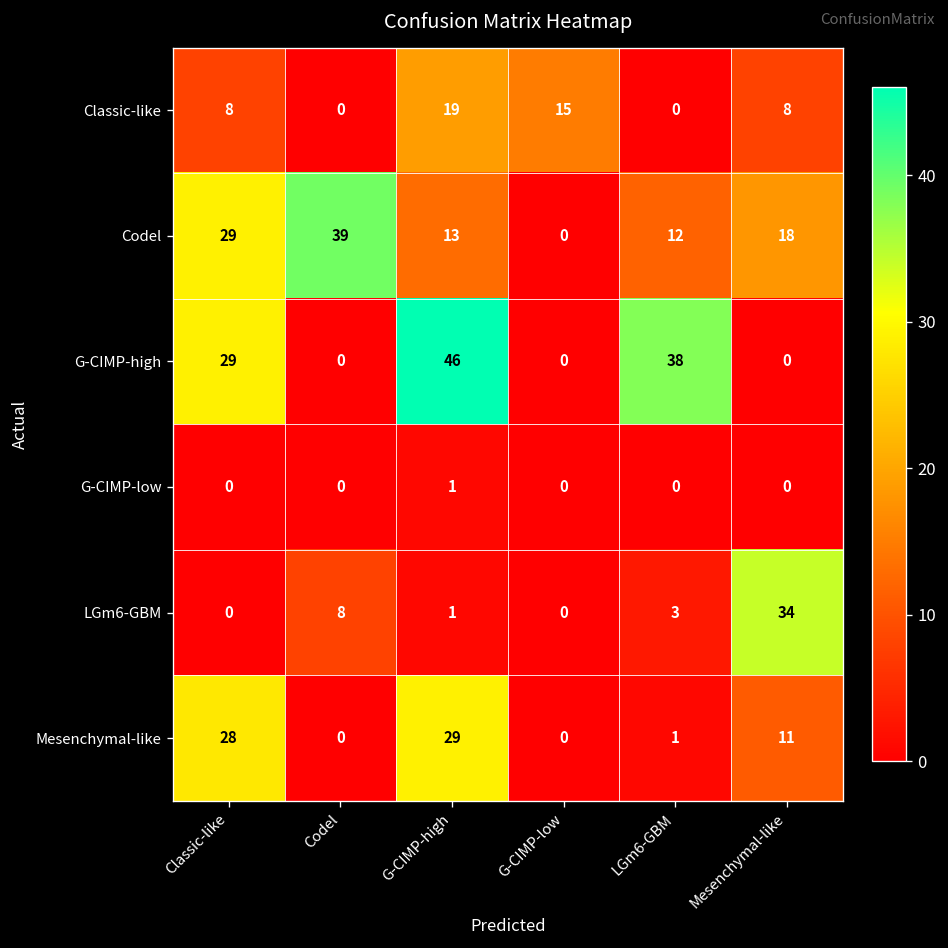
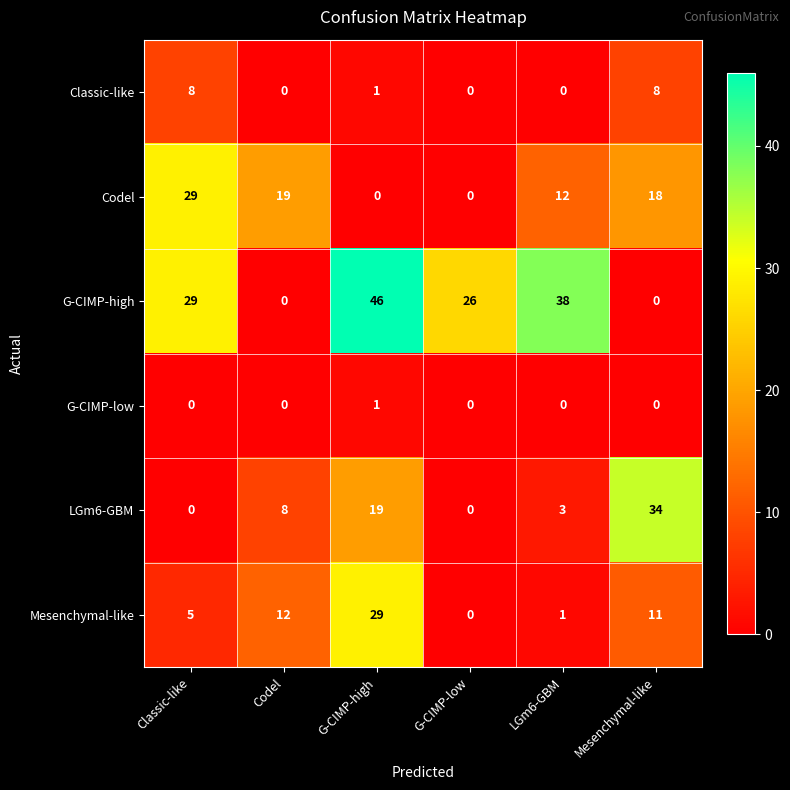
  {
    "Classic-like": {
      "Classic-like": 8,
      "Codel": 0,
-     "G-CIMP-high": 19,
-     "G-CIMP-low": 15,
+     "G-CIMP-high": 1,
+     "G-CIMP-low": 0,
      "LGm6-GBM": 0,
      "Mesenchymal-like": 8
    },
    "Codel": {
      "Classic-like": 29,
-     "Codel": 39,
-     "G-CIMP-high": 13,
+     "Codel": 19,
+     "G-CIMP-high": 0,
      "G-CIMP-low": 0,
      "LGm6-GBM": 12,
      "Mesenchymal-like": 18
    },
    "G-CIMP-high": {
      "Classic-like": 29,
      "Codel": 0,
      "G-CIMP-high": 46,
-     "G-CIMP-low": 0,
+     "G-CIMP-low": 26,
      "LGm6-GBM": 38,
      "Mesenchymal-like": 0
    },
    "G-CIMP-low": {
      "Classic-like": 0,
      "Codel": 0,
      "G-CIMP-high": 1,
      "G-CIMP-low": 0,
      "LGm6-GBM": 0,
      "Mesenchymal-like": 0
    },
    "LGm6-GBM": {
      "Classic-like": 0,
      "Codel": 8,
-     "G-CIMP-high": 1,
+     "G-CIMP-high": 19,
      "G-CIMP-low": 0,
      "LGm6-GBM": 3,
      "Mesenchymal-like": 34
    },
    "Mesenchymal-like": {
-     "Classic-like": 28,
-     "Codel": 0,
+     "Classic-like": 5,
+     "Codel": 12,
      "G-CIMP-high": 29,
      "G-CIMP-low": 0,
      "LGm6-GBM": 1,
      "Mesenchymal-like": 11
    }
  }
